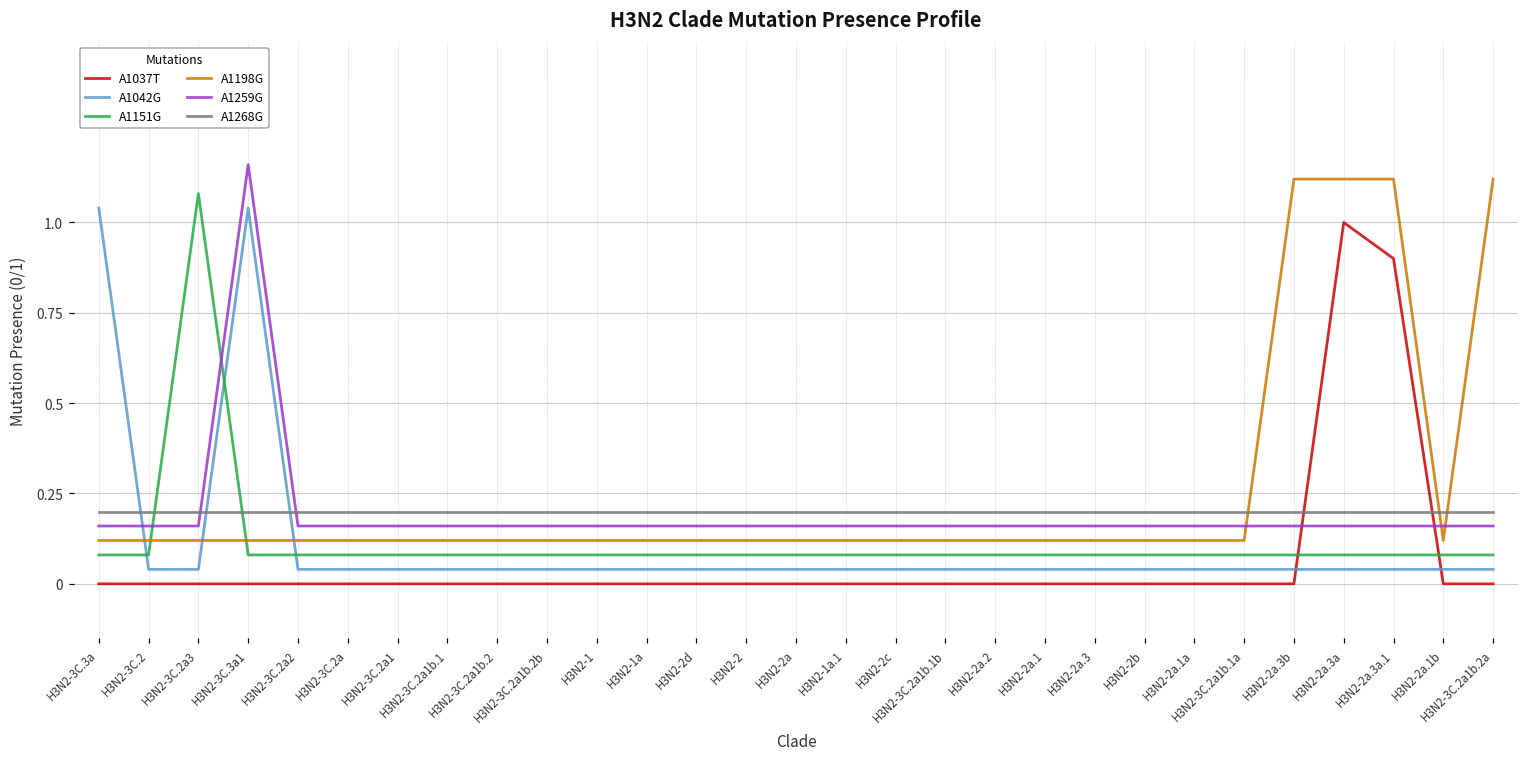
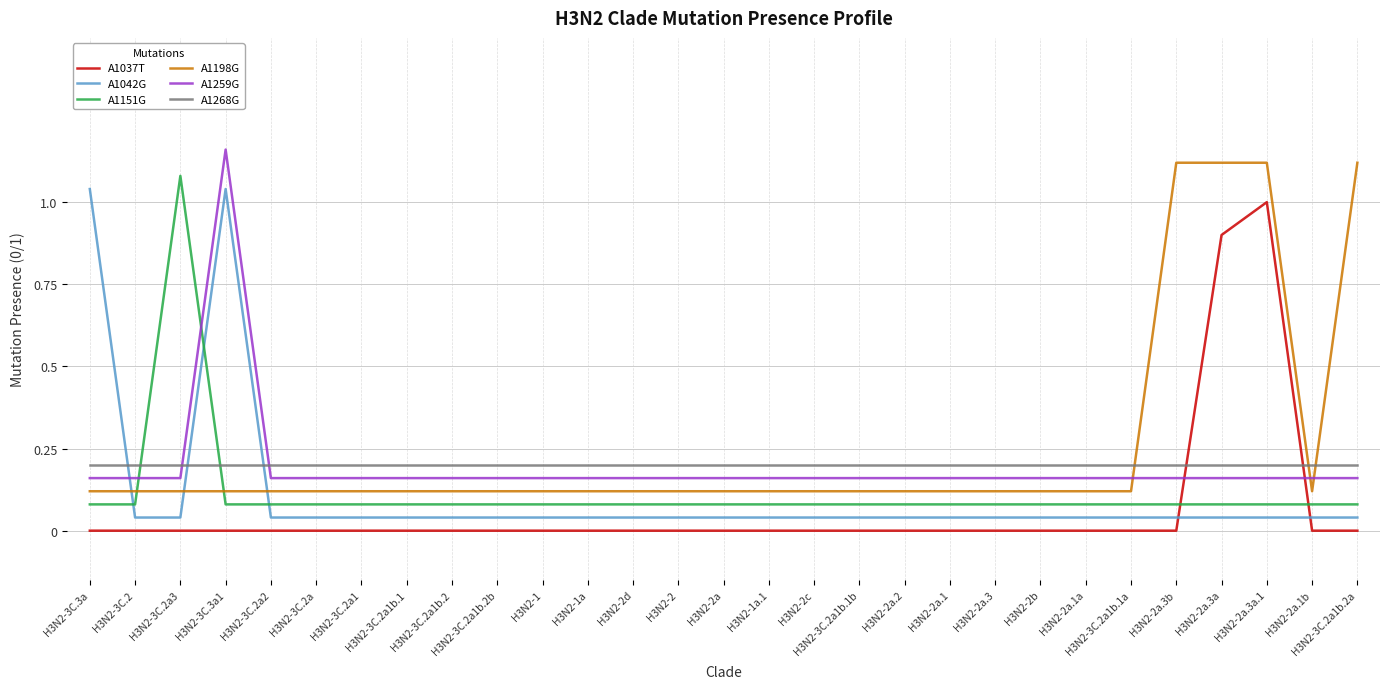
  {
    "A1037T": {
      "H3N2-3C.3a": 0.0,
      "H3N2-3C.2": 0.0,
      "H3N2-3C.2a3": 0.0,
      "H3N2-3C.3a1": 0.0,
      "H3N2-3C.2a2": 0.0,
      "H3N2-3C.2a": 0.0,
      "H3N2-3C.2a1": 0.0,
      "H3N2-3C.2a1b.1": 0.0,
      "H3N2-3C.2a1b.2": 0.0,
      "H3N2-3C.2a1b.2b": 0.0,
      "H3N2-1": 0.0,
      "H3N2-1a": 0.0,
      "H3N2-2d": 0.0,
      "H3N2-2": 0.0,
      "H3N2-2a": 0.0,
      "H3N2-1a.1": 0.0,
      "H3N2-2c": 0.0,
      "H3N2-3C.2a1b.1b": 0.0,
      "H3N2-2a.2": 0.0,
      "H3N2-2a.1": 0.0,
      "H3N2-2a.3": 0.0,
      "H3N2-2b": 0.0,
      "H3N2-2a.1a": 0.0,
      "H3N2-3C.2a1b.1a": 0.0,
      "H3N2-2a.3b": 0.0,
-     "H3N2-2a.3a": 1.0,
-     "H3N2-2a.3a.1": 0.9,
+     "H3N2-2a.3a": 0.9,
+     "H3N2-2a.3a.1": 1.0,
      "H3N2-2a.1b": 0.0,
      "H3N2-3C.2a1b.2a": 0.0
    },
    "A1042G": {
      "H3N2-3C.3a": 1.04,
      "H3N2-3C.2": 0.04,
      "H3N2-3C.2a3": 0.04,
      "H3N2-3C.3a1": 1.04,
      "H3N2-3C.2a2": 0.04,
      "H3N2-3C.2a": 0.04,
      "H3N2-3C.2a1": 0.04,
      "H3N2-3C.2a1b.1": 0.04,
      "H3N2-3C.2a1b.2": 0.04,
      "H3N2-3C.2a1b.2b": 0.04,
      "H3N2-1": 0.04,
      "H3N2-1a": 0.04,
      "H3N2-2d": 0.04,
      "H3N2-2": 0.04,
      "H3N2-2a": 0.04,
      "H3N2-1a.1": 0.04,
      "H3N2-2c": 0.04,
      "H3N2-3C.2a1b.1b": 0.04,
      "H3N2-2a.2": 0.04,
      "H3N2-2a.1": 0.04,
      "H3N2-2a.3": 0.04,
      "H3N2-2b": 0.04,
      "H3N2-2a.1a": 0.04,
      "H3N2-3C.2a1b.1a": 0.04,
      "H3N2-2a.3b": 0.04,
      "H3N2-2a.3a": 0.04,
      "H3N2-2a.3a.1": 0.04,
      "H3N2-2a.1b": 0.04,
      "H3N2-3C.2a1b.2a": 0.04
    },
    "A1151G": {
      "H3N2-3C.3a": 0.08,
      "H3N2-3C.2": 0.08,
      "H3N2-3C.2a3": 1.08,
      "H3N2-3C.3a1": 0.08,
      "H3N2-3C.2a2": 0.08,
      "H3N2-3C.2a": 0.08,
      "H3N2-3C.2a1": 0.08,
      "H3N2-3C.2a1b.1": 0.08,
      "H3N2-3C.2a1b.2": 0.08,
      "H3N2-3C.2a1b.2b": 0.08,
      "H3N2-1": 0.08,
      "H3N2-1a": 0.08,
      "H3N2-2d": 0.08,
      "H3N2-2": 0.08,
      "H3N2-2a": 0.08,
      "H3N2-1a.1": 0.08,
      "H3N2-2c": 0.08,
      "H3N2-3C.2a1b.1b": 0.08,
      "H3N2-2a.2": 0.08,
      "H3N2-2a.1": 0.08,
      "H3N2-2a.3": 0.08,
      "H3N2-2b": 0.08,
      "H3N2-2a.1a": 0.08,
      "H3N2-3C.2a1b.1a": 0.08,
      "H3N2-2a.3b": 0.08,
      "H3N2-2a.3a": 0.08,
      "H3N2-2a.3a.1": 0.08,
      "H3N2-2a.1b": 0.08,
      "H3N2-3C.2a1b.2a": 0.08
    },
    "A1198G": {
      "H3N2-3C.3a": 0.12,
      "H3N2-3C.2": 0.12,
      "H3N2-3C.2a3": 0.12,
      "H3N2-3C.3a1": 0.12,
      "H3N2-3C.2a2": 0.12,
      "H3N2-3C.2a": 0.12,
      "H3N2-3C.2a1": 0.12,
      "H3N2-3C.2a1b.1": 0.12,
      "H3N2-3C.2a1b.2": 0.12,
      "H3N2-3C.2a1b.2b": 0.12,
      "H3N2-1": 0.12,
      "H3N2-1a": 0.12,
      "H3N2-2d": 0.12,
      "H3N2-2": 0.12,
      "H3N2-2a": 0.12,
      "H3N2-1a.1": 0.12,
      "H3N2-2c": 0.12,
      "H3N2-3C.2a1b.1b": 0.12,
      "H3N2-2a.2": 0.12,
      "H3N2-2a.1": 0.12,
      "H3N2-2a.3": 0.12,
      "H3N2-2b": 0.12,
      "H3N2-2a.1a": 0.12,
      "H3N2-3C.2a1b.1a": 0.12,
      "H3N2-2a.3b": 1.12,
      "H3N2-2a.3a": 1.12,
      "H3N2-2a.3a.1": 1.12,
      "H3N2-2a.1b": 0.12,
      "H3N2-3C.2a1b.2a": 1.12
    },
    "A1259G": {
      "H3N2-3C.3a": 0.16,
      "H3N2-3C.2": 0.16,
      "H3N2-3C.2a3": 0.16,
      "H3N2-3C.3a1": 1.16,
      "H3N2-3C.2a2": 0.16,
      "H3N2-3C.2a": 0.16,
      "H3N2-3C.2a1": 0.16,
      "H3N2-3C.2a1b.1": 0.16,
      "H3N2-3C.2a1b.2": 0.16,
      "H3N2-3C.2a1b.2b": 0.16,
      "H3N2-1": 0.16,
      "H3N2-1a": 0.16,
      "H3N2-2d": 0.16,
      "H3N2-2": 0.16,
      "H3N2-2a": 0.16,
      "H3N2-1a.1": 0.16,
      "H3N2-2c": 0.16,
      "H3N2-3C.2a1b.1b": 0.16,
      "H3N2-2a.2": 0.16,
      "H3N2-2a.1": 0.16,
      "H3N2-2a.3": 0.16,
      "H3N2-2b": 0.16,
      "H3N2-2a.1a": 0.16,
      "H3N2-3C.2a1b.1a": 0.16,
      "H3N2-2a.3b": 0.16,
      "H3N2-2a.3a": 0.16,
      "H3N2-2a.3a.1": 0.16,
      "H3N2-2a.1b": 0.16,
      "H3N2-3C.2a1b.2a": 0.16
    },
    "A1268G": {
      "H3N2-3C.3a": 0.2,
      "H3N2-3C.2": 0.2,
      "H3N2-3C.2a3": 0.2,
      "H3N2-3C.3a1": 0.2,
      "H3N2-3C.2a2": 0.2,
      "H3N2-3C.2a": 0.2,
      "H3N2-3C.2a1": 0.2,
      "H3N2-3C.2a1b.1": 0.2,
      "H3N2-3C.2a1b.2": 0.2,
      "H3N2-3C.2a1b.2b": 0.2,
      "H3N2-1": 0.2,
      "H3N2-1a": 0.2,
      "H3N2-2d": 0.2,
      "H3N2-2": 0.2,
      "H3N2-2a": 0.2,
      "H3N2-1a.1": 0.2,
      "H3N2-2c": 0.2,
      "H3N2-3C.2a1b.1b": 0.2,
      "H3N2-2a.2": 0.2,
      "H3N2-2a.1": 0.2,
      "H3N2-2a.3": 0.2,
      "H3N2-2b": 0.2,
      "H3N2-2a.1a": 0.2,
      "H3N2-3C.2a1b.1a": 0.2,
      "H3N2-2a.3b": 0.2,
      "H3N2-2a.3a": 0.2,
      "H3N2-2a.3a.1": 0.2,
      "H3N2-2a.1b": 0.2,
      "H3N2-3C.2a1b.2a": 0.2
    }
  }
